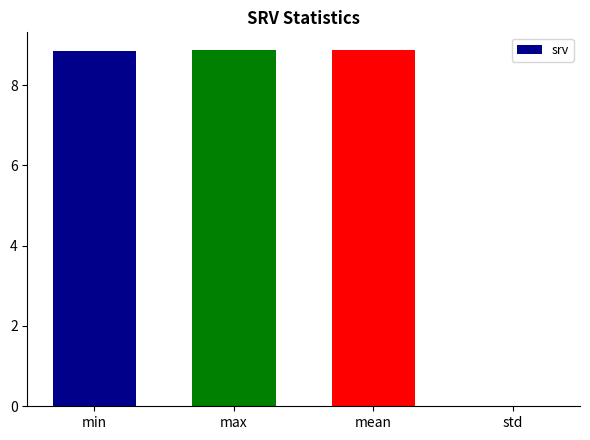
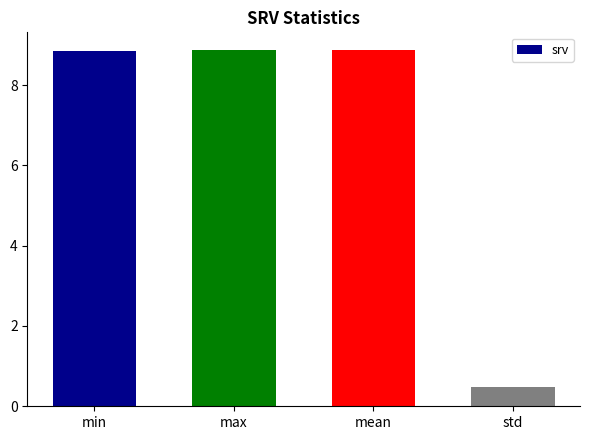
  {
    "min": 8.9,
    "max": 8.9,
    "mean": 8.9,
-   "std": 0.0
+   "std": 0.5
  }
